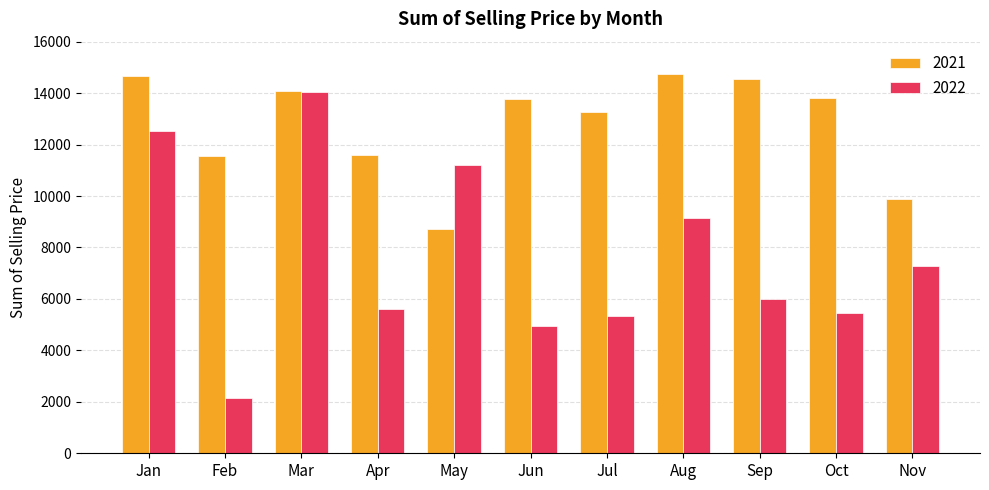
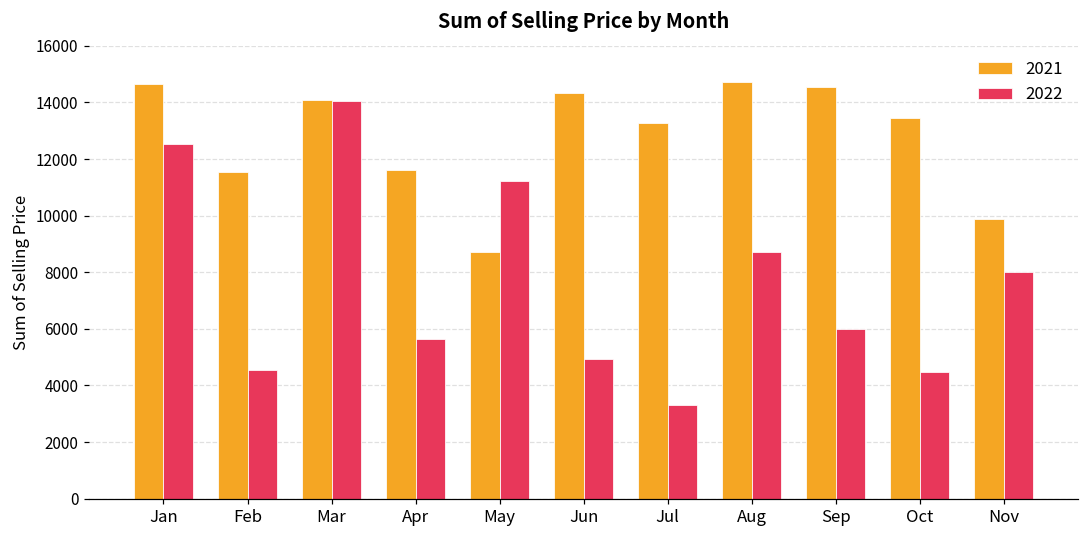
  {
    "2021": {
      "Jan": 14700,
      "Feb": 11500,
      "Mar": 14100,
      "Apr": 11600,
      "May": 8700,
-     "Jun": 13800,
+     "Jun": 14300,
      "Jul": 13300,
      "Aug": 14700,
      "Sep": 14500,
-     "Oct": 13800,
+     "Oct": 13400,
      "Nov": 9900
    },
    "2022": {
      "Jan": 12500,
-     "Feb": 2100,
+     "Feb": 4500,
      "Mar": 14000,
      "Apr": 5600,
      "May": 11200,
      "Jun": 4900,
-     "Jul": 5400,
-     "Aug": 9100,
+     "Jul": 3300,
+     "Aug": 8700,
      "Sep": 6000,
-     "Oct": 5500,
-     "Nov": 7300
+     "Oct": 4500,
+     "Nov": 8000
    }
  }
